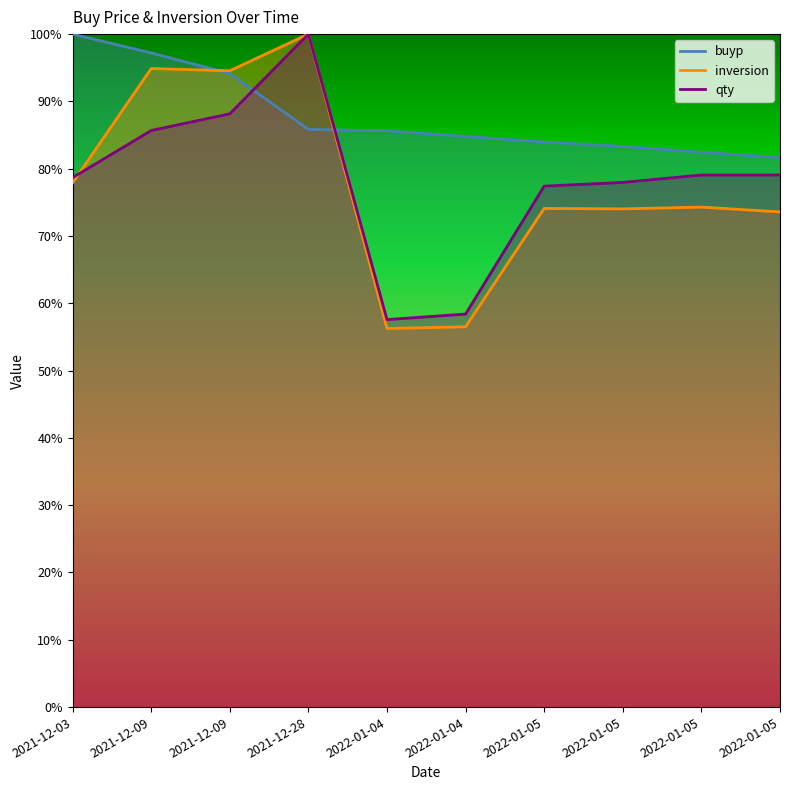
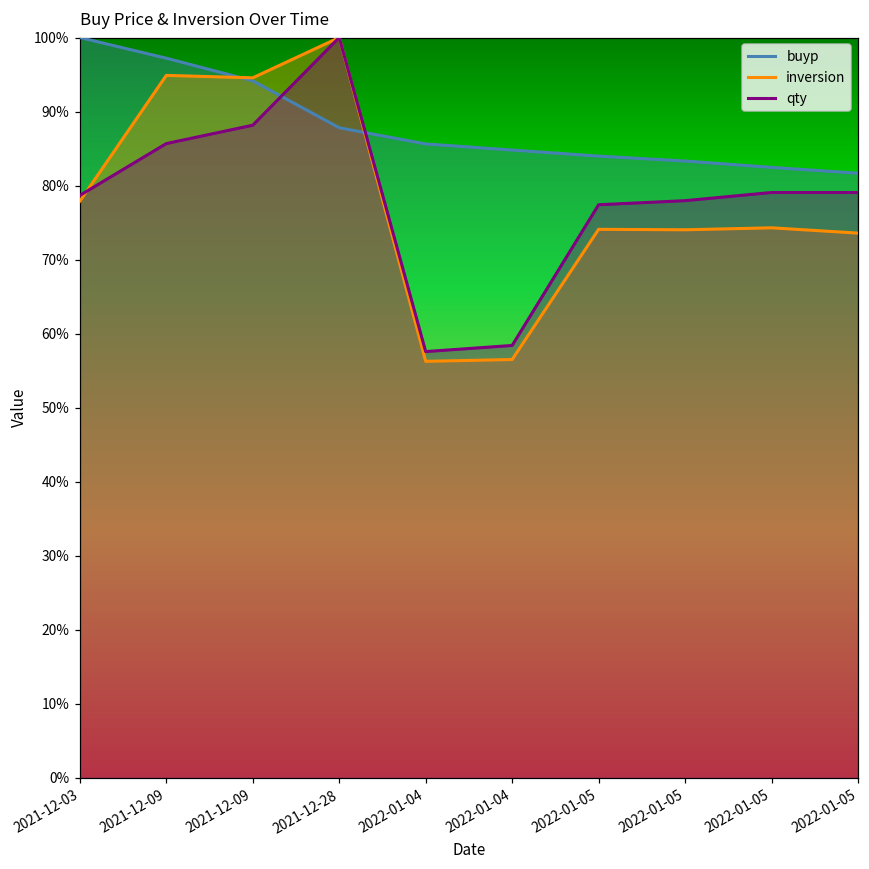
  {
    "buyp": {
      "2021-12-03": "100%",
-     "2021-12-28": "86%"
+     "2021-12-28": "88%"
    },
    "inversion": {
      "2021-12-03": "78%"
    },
    "qty": {
      "2021-12-03": "79%"
    }
  }
